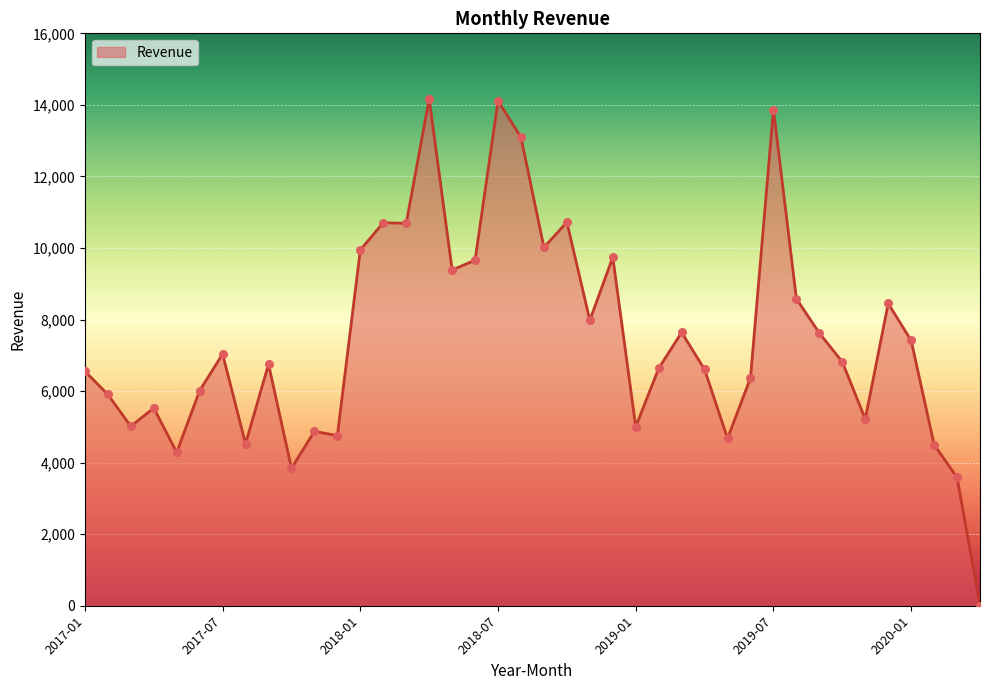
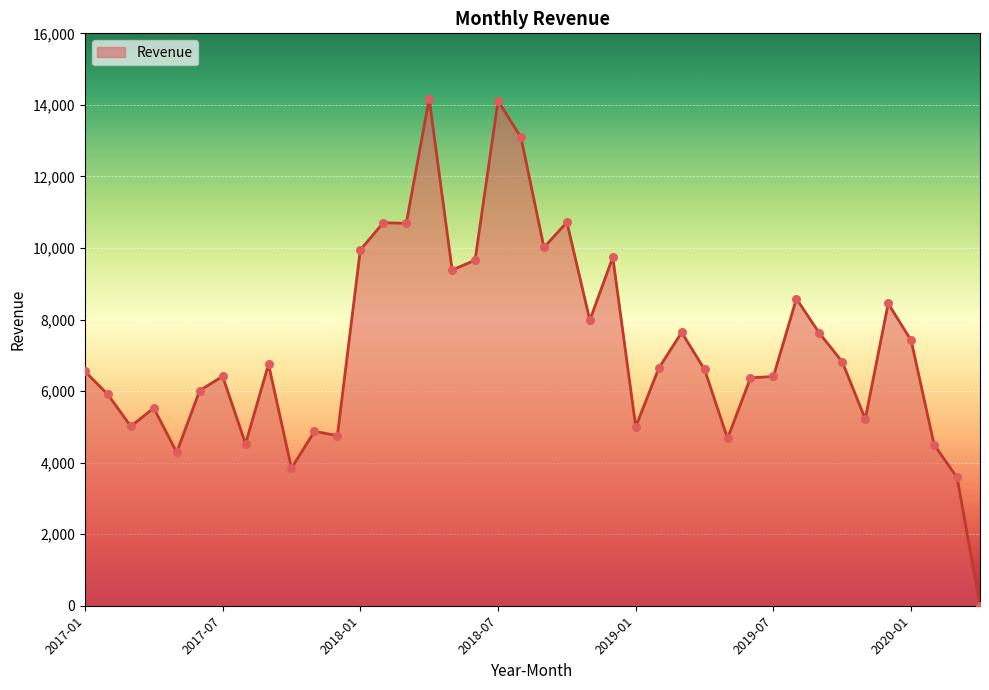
  {
    "2017-01": "6,600",
-   "2017-07": "7,000",
+   "2017-07": "6,400",
    "2018-01": "9,900",
    "2018-07": "14,100",
    "2019-01": "5,000",
-   "2019-07": "13,900",
+   "2019-07": "6,400",
    "2020-01": "7,400"
  }
